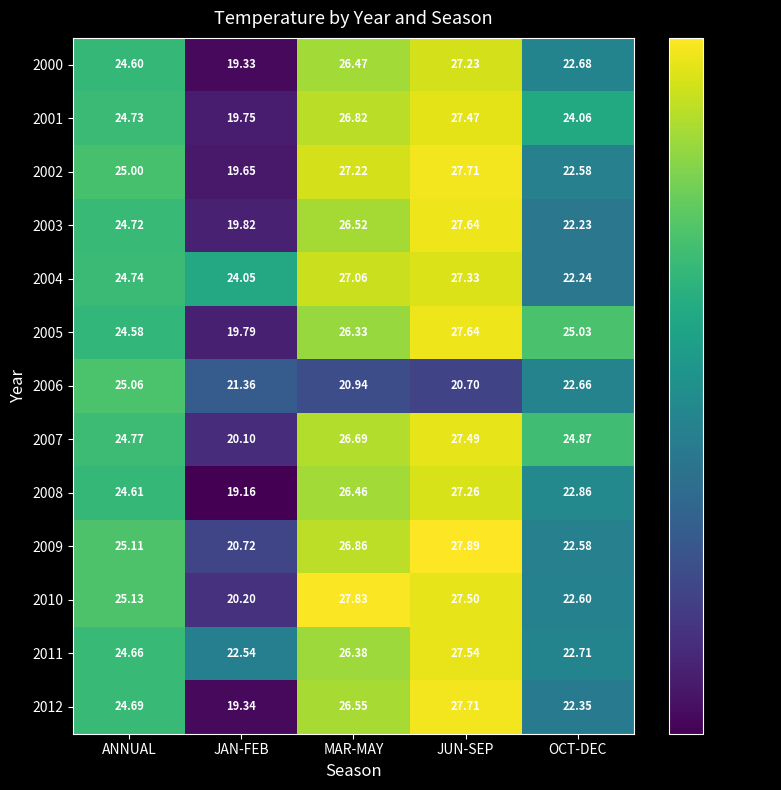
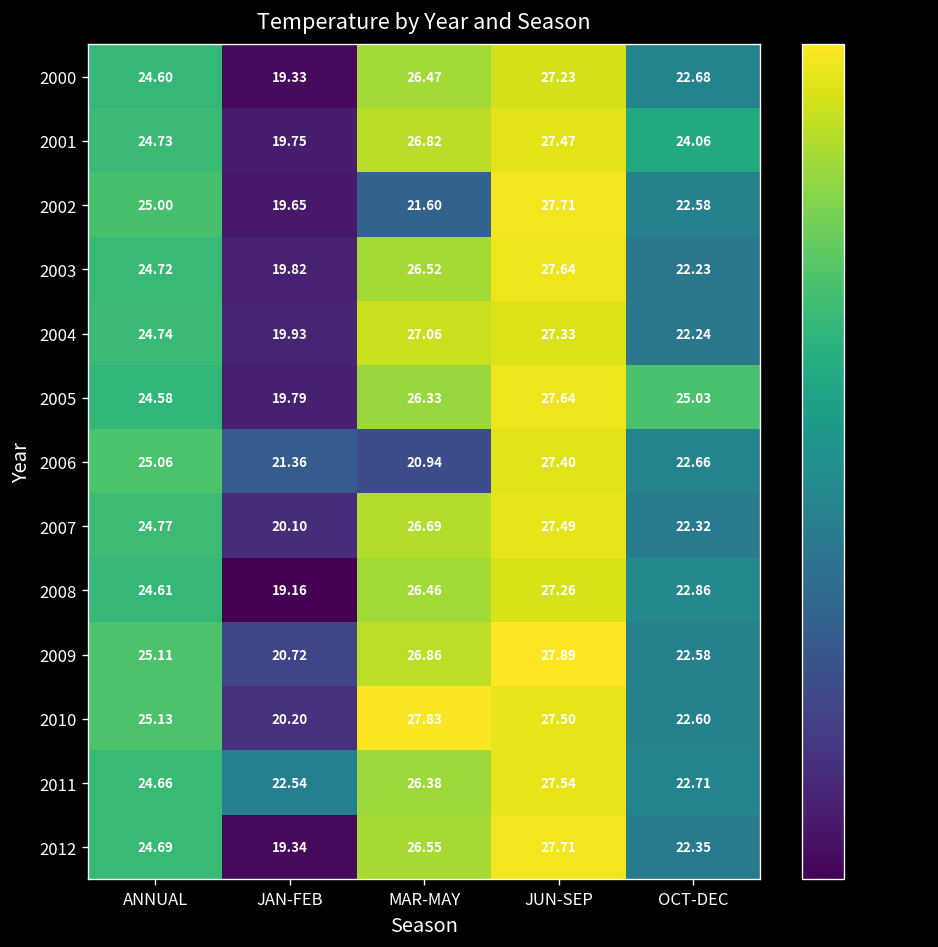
  {
    "2000": {
      "ANNUAL": 24.60,
      "JAN-FEB": 19.33,
      "MAR-MAY": 26.47,
      "JUN-SEP": 27.23,
      "OCT-DEC": 22.68
    },
    "2001": {
      "ANNUAL": 24.73,
      "JAN-FEB": 19.75,
      "MAR-MAY": 26.82,
      "JUN-SEP": 27.47,
      "OCT-DEC": 24.06
    },
    "2002": {
      "ANNUAL": 25.00,
      "JAN-FEB": 19.65,
-     "MAR-MAY": 27.22,
+     "MAR-MAY": 21.60,
      "JUN-SEP": 27.71,
      "OCT-DEC": 22.58
    },
    "2003": {
      "ANNUAL": 24.72,
      "JAN-FEB": 19.82,
      "MAR-MAY": 26.52,
      "JUN-SEP": 27.64,
      "OCT-DEC": 22.23
    },
    "2004": {
      "ANNUAL": 24.74,
-     "JAN-FEB": 24.05,
+     "JAN-FEB": 19.93,
      "MAR-MAY": 27.06,
      "JUN-SEP": 27.33,
      "OCT-DEC": 22.24
    },
    "2005": {
      "ANNUAL": 24.58,
      "JAN-FEB": 19.79,
      "MAR-MAY": 26.33,
      "JUN-SEP": 27.64,
      "OCT-DEC": 25.03
    },
    "2006": {
      "ANNUAL": 25.06,
      "JAN-FEB": 21.36,
      "MAR-MAY": 20.94,
-     "JUN-SEP": 20.70,
+     "JUN-SEP": 27.40,
      "OCT-DEC": 22.66
    },
    "2007": {
      "ANNUAL": 24.77,
      "JAN-FEB": 20.10,
      "MAR-MAY": 26.69,
      "JUN-SEP": 27.49,
-     "OCT-DEC": 24.87
+     "OCT-DEC": 22.32
    },
    "2008": {
      "ANNUAL": 24.61,
      "JAN-FEB": 19.16,
      "MAR-MAY": 26.46,
      "JUN-SEP": 27.26,
      "OCT-DEC": 22.86
    },
    "2009": {
      "ANNUAL": 25.11,
      "JAN-FEB": 20.72,
      "MAR-MAY": 26.86,
      "JUN-SEP": 27.89,
      "OCT-DEC": 22.58
    },
    "2010": {
      "ANNUAL": 25.13,
      "JAN-FEB": 20.20,
      "MAR-MAY": 27.83,
      "JUN-SEP": 27.50,
      "OCT-DEC": 22.60
    },
    "2011": {
      "ANNUAL": 24.66,
      "JAN-FEB": 22.54,
      "MAR-MAY": 26.38,
      "JUN-SEP": 27.54,
      "OCT-DEC": 22.71
    },
    "2012": {
      "ANNUAL": 24.69,
      "JAN-FEB": 19.34,
      "MAR-MAY": 26.55,
      "JUN-SEP": 27.71,
      "OCT-DEC": 22.35
    }
  }
